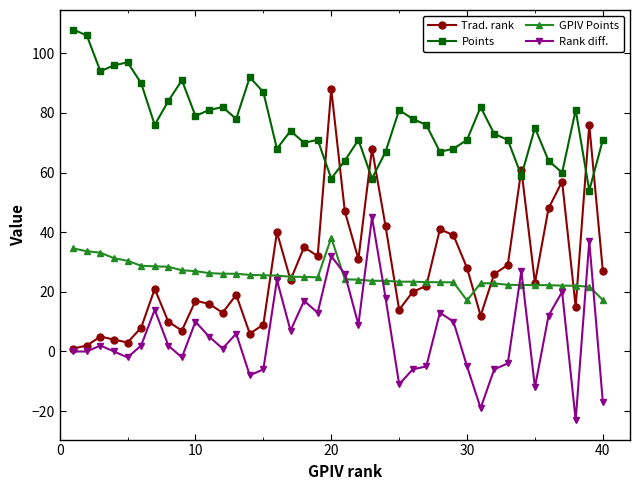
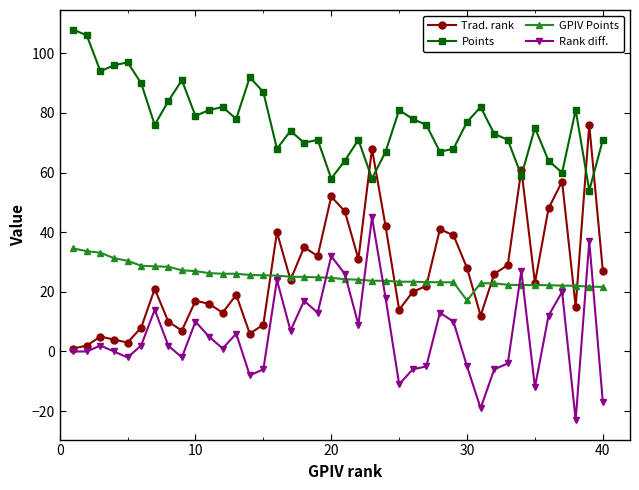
  {
    "Trad. rank": {
      "10": 17,
-     "20": 88,
+     "20": 52,
      "30": 28,
      "40": 27
    },
    "Points": {
      "10": 79,
      "20": 58,
-     "30": 71,
+     "30": 77,
      "40": 71
    },
    "GPIV Points": {
      "10": 27,
-     "20": 38,
+     "20": 25,
      "30": 17,
-     "40": 17
+     "40": 22
    },
    "Rank diff.": {
      "10": 10,
      "20": 32,
      "30": -5,
      "40": -17
    }
  }
